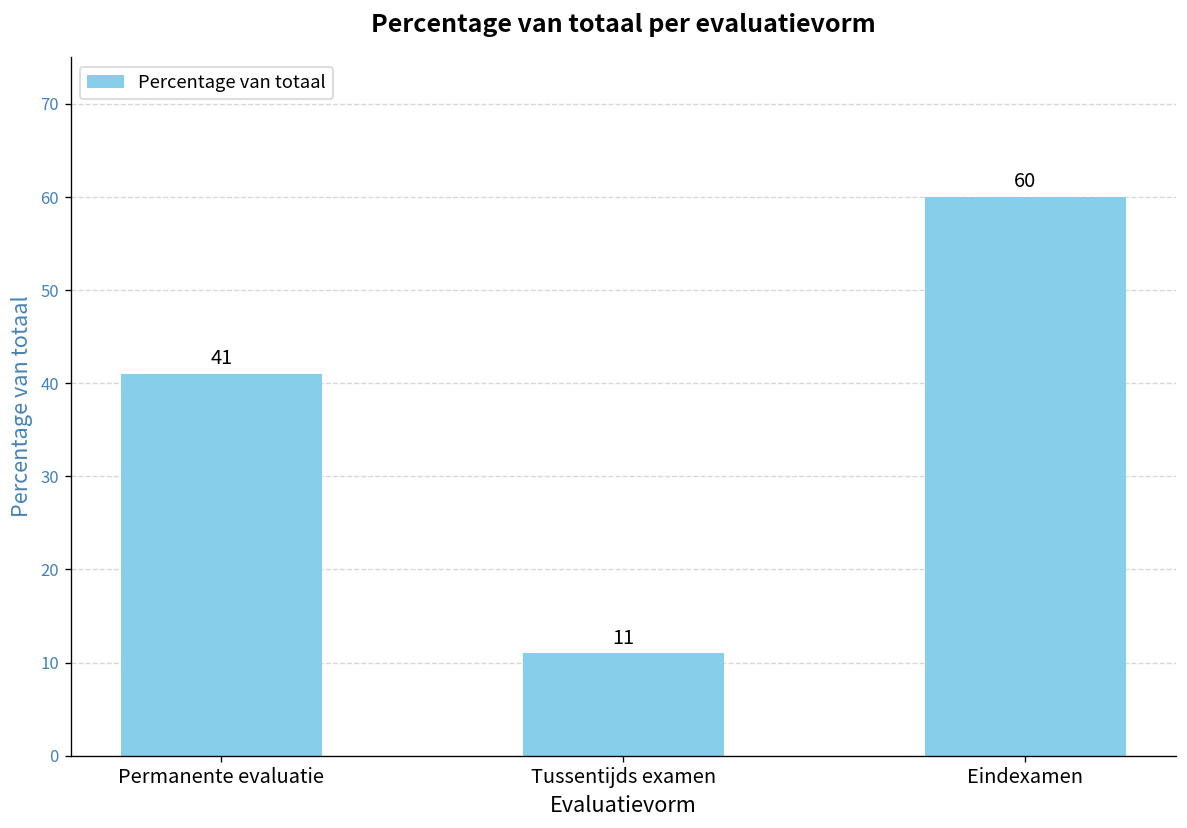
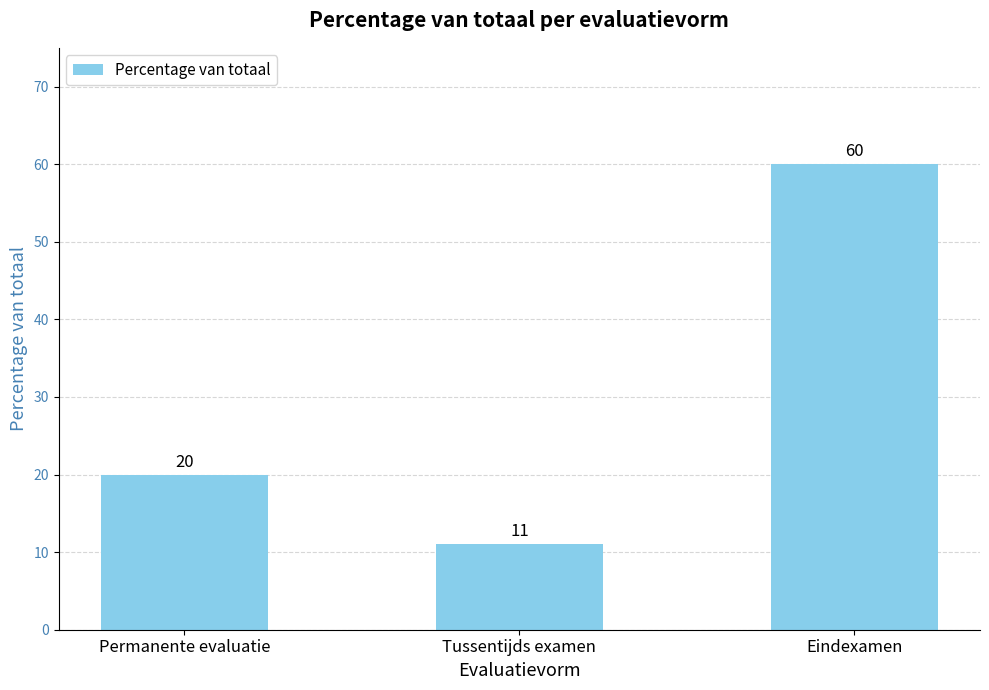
  {
-   "Permanente evaluatie": 41,
+   "Permanente evaluatie": 20,
    "Tussentijds examen": 11,
    "Eindexamen": 60
  }
